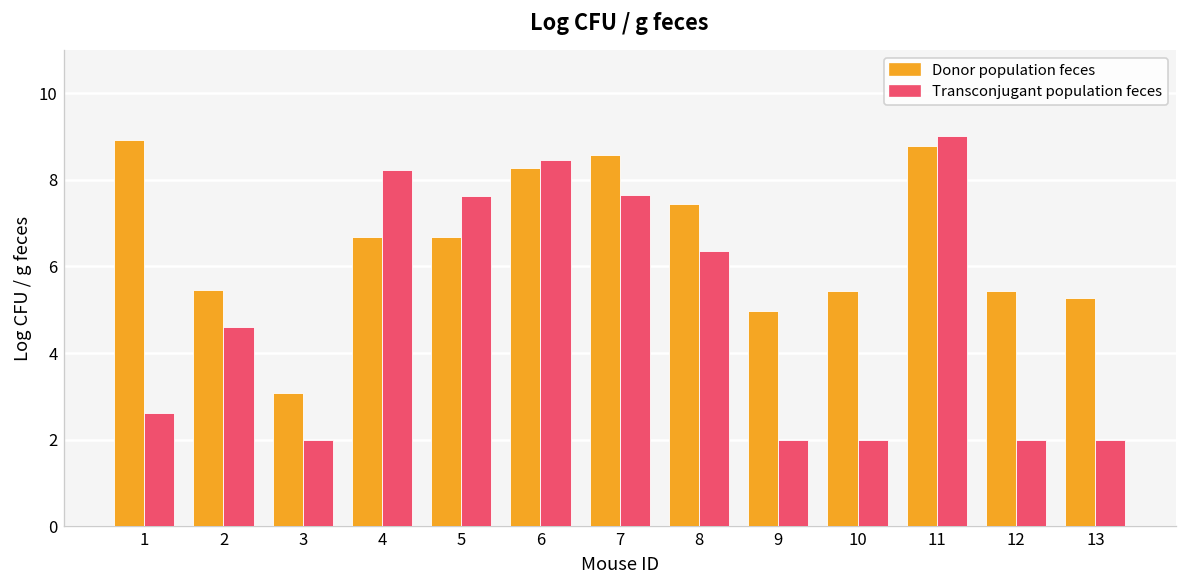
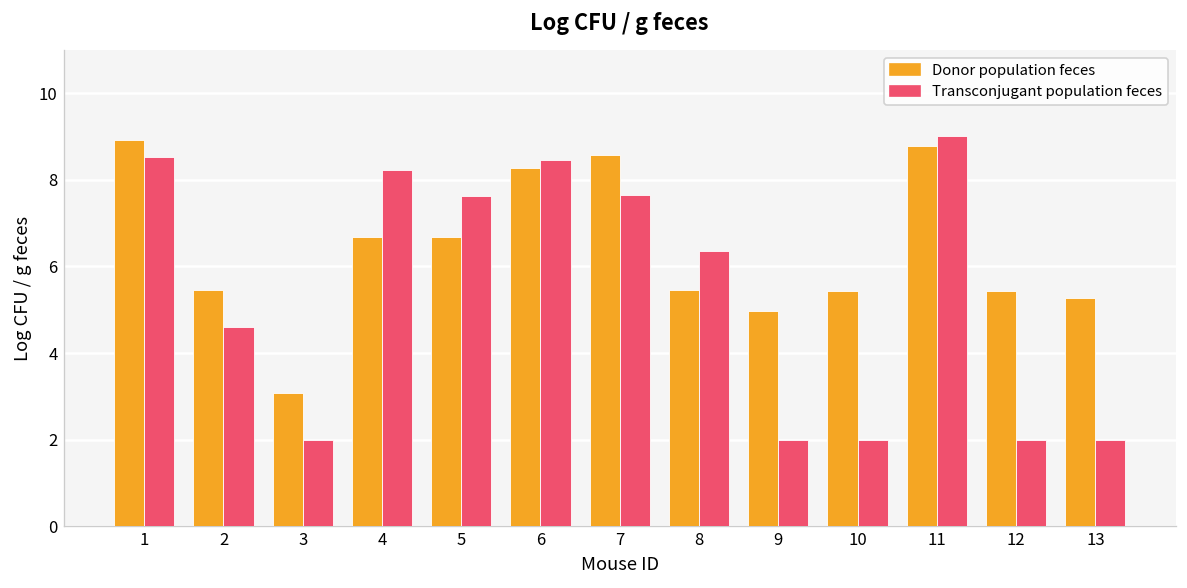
  {
    "Donor population feces": {
      "1": 8.9,
      "2": 5.5,
      "3": 3.1,
      "4": 6.7,
      "5": 6.7,
      "6": 8.3,
      "7": 8.6,
-     "8": 7.5,
+     "8": 5.5,
      "9": 5.0,
      "10": 5.4,
      "11": 8.8,
      "12": 5.4,
      "13": 5.3
    },
    "Transconjugant population feces": {
-     "1": 2.6,
+     "1": 8.5,
      "2": 4.6,
      "3": 2.0,
      "4": 8.2,
      "5": 7.6,
      "6": 8.5,
      "7": 7.7,
      "8": 6.4,
      "9": 2.0,
      "10": 2.0,
      "11": 9.0,
      "12": 2.0,
      "13": 2.0
    }
  }
